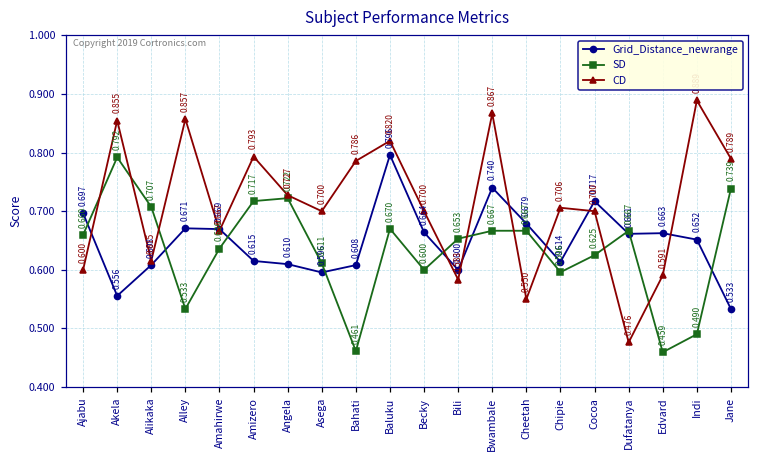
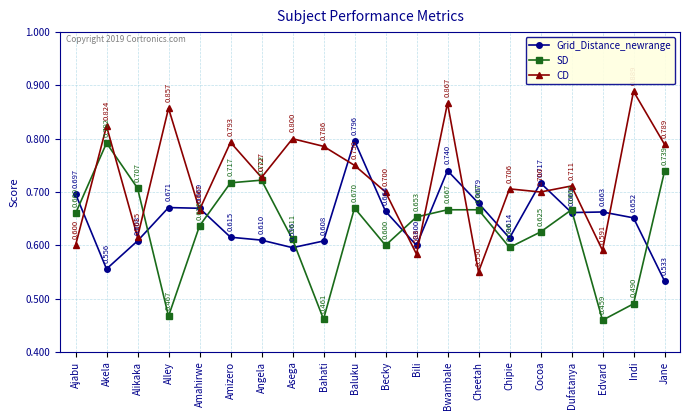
  {
    "Grid_Distance_newrange": {
      "Ajabu": 0.697,
      "Akela": 0.556,
      "Alley": 0.671,
      "Amizero": 0.615,
      "Angela": 0.610,
      "Bahati": 0.608,
      "Bwambale": 0.740,
      "Edvard": 0.663,
      "Indi": 0.652,
      "Jane": 0.533
    },
    "SD": {
      "Akela": 0.792,
      "Alikaka": 0.707,
-     "Alley": 0.533,
+     "Alley": 0.467,
      "Amizero": 0.717,
      "Bahati": 0.461,
      "Baluku": 0.670,
      "Becky": 0.600,
      "Bili": 0.653,
      "Bwambale": 0.667,
      "Cocoa": 0.625,
      "Edvard": 0.459,
      "Indi": 0.490
    },
    "CD": {
      "Ajabu": 0.600,
-     "Akela": 0.855,
+     "Akela": 0.824,
      "Alley": 0.857,
      "Amizero": 0.793,
-     "Asega": 0.700,
+     "Asega": 0.800,
      "Bahati": 0.786,
-     "Baluku": 0.820,
+     "Baluku": 0.750,
      "Becky": 0.700,
      "Bwambale": 0.867,
      "Cheetah": 0.550,
      "Chipie": 0.706,
-     "Dufatanya": 0.476,
+     "Dufatanya": 0.711,
      "Edvard": 0.591,
      "Jane": 0.789
    }
  }
